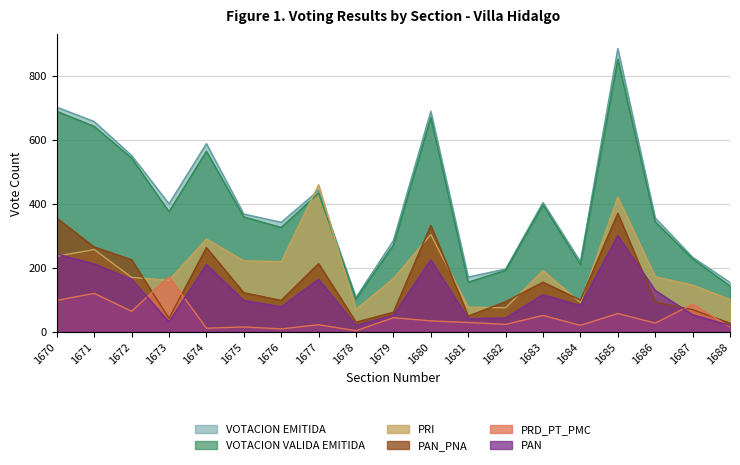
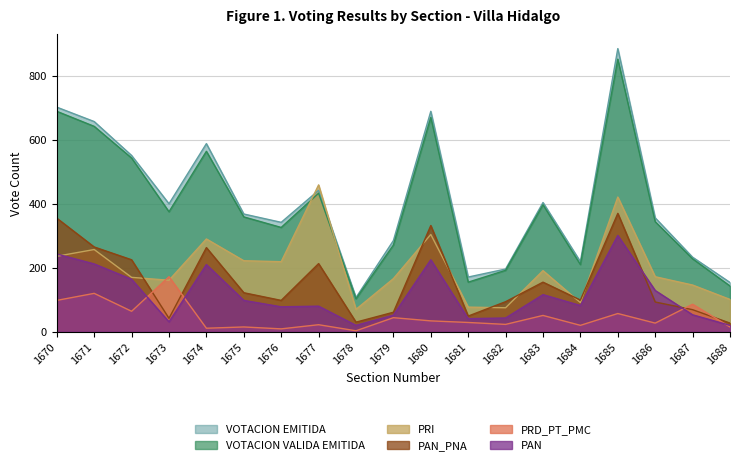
  {
    "VOTACION EMITIDA": {
      "1670": 700,
      "1671": 660,
      "1672": 550,
      "1673": 400,
      "1674": 590,
      "1675": 370,
      "1676": 340,
      "1677": 440,
      "1679": 290,
      "1680": 690,
      "1681": 170,
      "1684": 220,
      "1685": 890,
      "1686": 360,
      "1688": 150
    },
    "VOTACION VALIDA EMITIDA": {
      "1670": 690,
      "1671": 640,
      "1672": 540,
      "1673": 380,
      "1674": 560,
      "1675": 360,
      "1676": 330,
      "1677": 430,
      "1679": 270,
      "1680": 670,
      "1681": 160,
      "1684": 210,
      "1685": 850,
      "1686": 340,
      "1688": 140
    },
    "PRI": {
      "1671": 260,
      "1673": 160,
      "1674": 290,
      "1675": 220,
      "1676": 220,
      "1677": 460,
      "1678": 70,
      "1679": 170,
      "1680": 300,
      "1681": 80,
      "1682": 80,
      "1683": 190,
      "1684": 90,
      "1685": 420,
      "1686": 170,
      "1687": 150,
      "1688": 100
    },
    "PAN_PNA": {
      "1670": 360,
      "1671": 270,
      "1672": 230,
      "1673": 40,
      "1674": 260,
      "1675": 120,
      "1676": 100,
      "1677": 210,
      "1678": 30,
      "1679": 60,
      "1680": 330,
      "1681": 50,
      "1682": 90,
      "1683": 160,
      "1684": 100,
      "1685": 370,
      "1686": 90,
      "1687": 70
    },
    "PRD_PT_PMC": {
      "1670": 100,
      "1671": 120,
      "1672": 60,
      "1673": 170,
      "1674": 10,
      "1675": 20,
      "1676": 10,
      "1677": 20,
      "1678": 0,
      "1680": 30,
      "1681": 30,
      "1682": 20,
      "1683": 50,
      "1684": 20,
      "1685": 60,
      "1686": 30,
      "1687": 90
    },
    "PAN": {
      "1671": 210,
      "1673": 30,
      "1674": 210,
      "1675": 100,
      "1676": 80,
-     "1677": 160,
+     "1677": 80,
      "1678": 20,
      "1680": 230,
      "1681": 40,
      "1682": 40,
      "1683": 120,
      "1684": 80,
      "1685": 300,
      "1686": 130,
      "1687": 50
    }
  }
